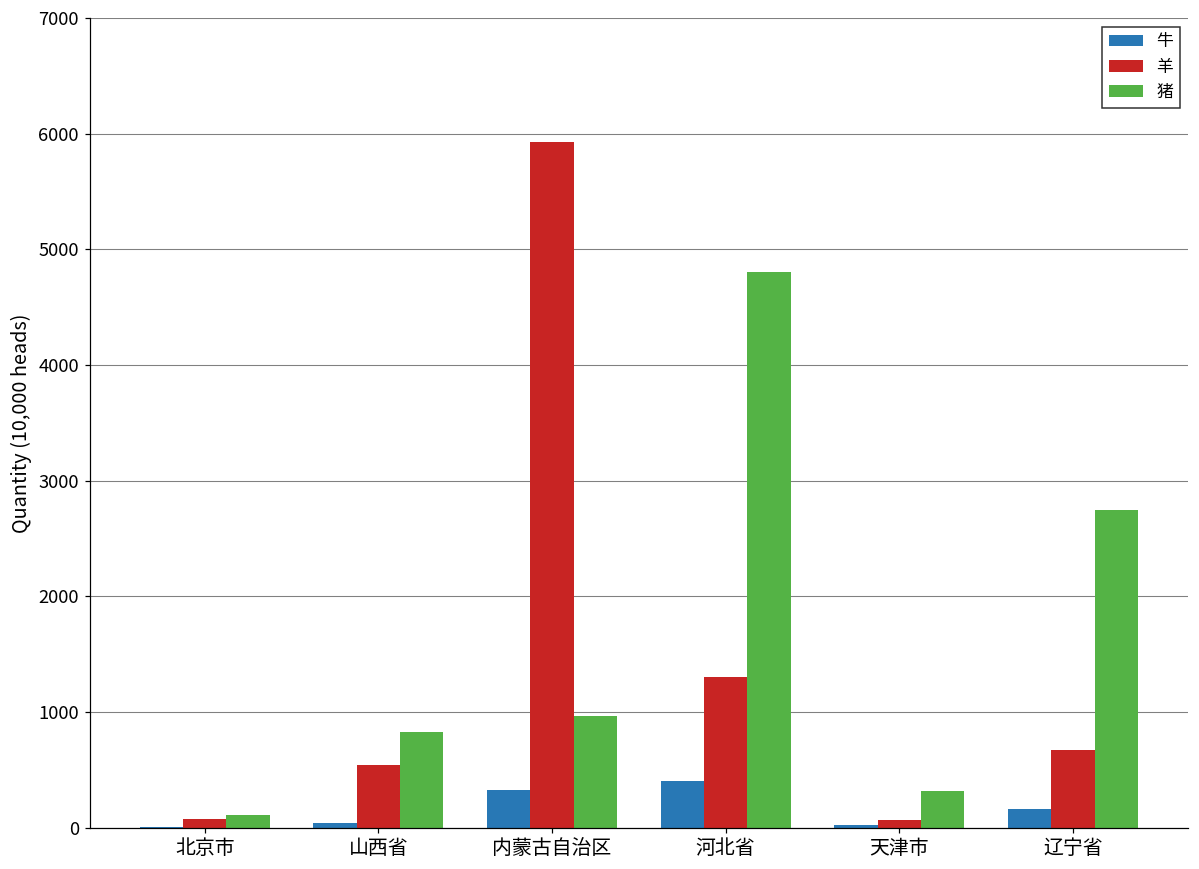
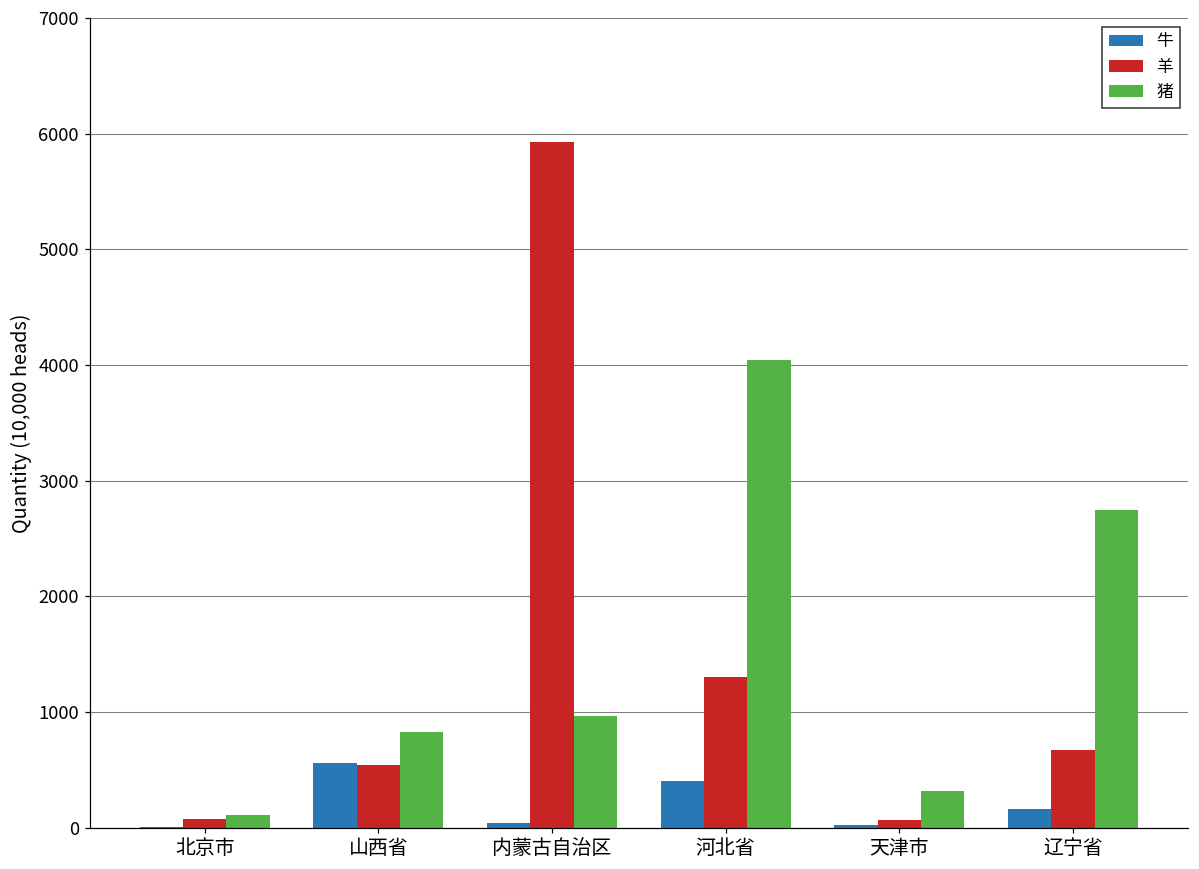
  {
    "牛": {
-     "山西省": 40,
-     "内蒙古自治区": 330,
+     "山西省": 560,
+     "内蒙古自治区": 40,
      "河北省": 400,
      "辽宁省": 160
    },
    "羊": {
      "北京市": 70,
      "山西省": 540,
      "内蒙古自治区": 5930,
      "河北省": 1310,
      "天津市": 60,
      "辽宁省": 670
    },
    "猪": {
      "北京市": 110,
      "山西省": 820,
      "内蒙古自治区": 960,
-     "河北省": 4800,
+     "河北省": 4040,
      "天津市": 310,
      "辽宁省": 2750
    }
  }
